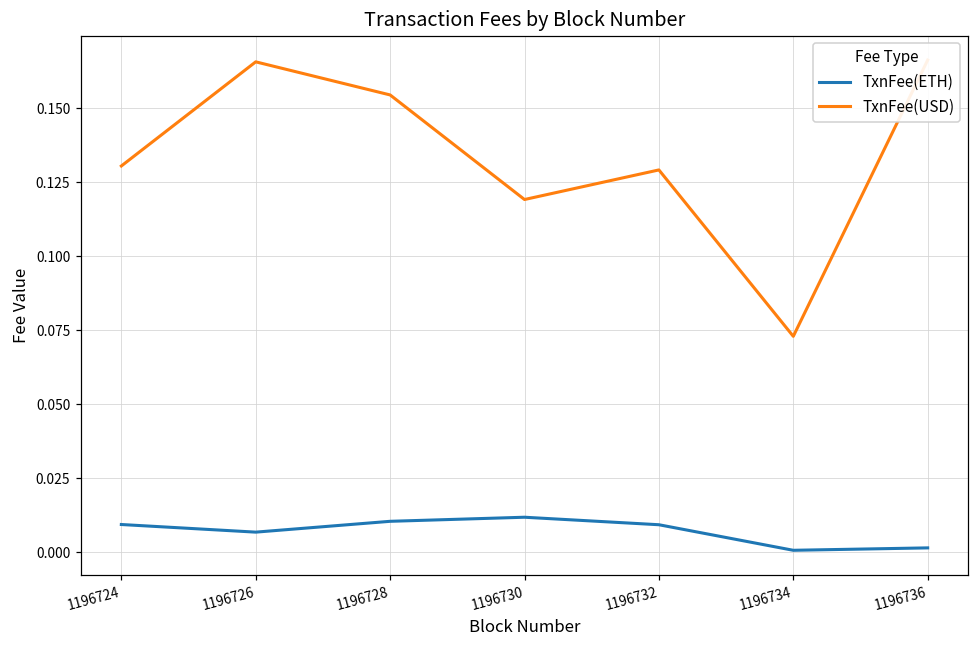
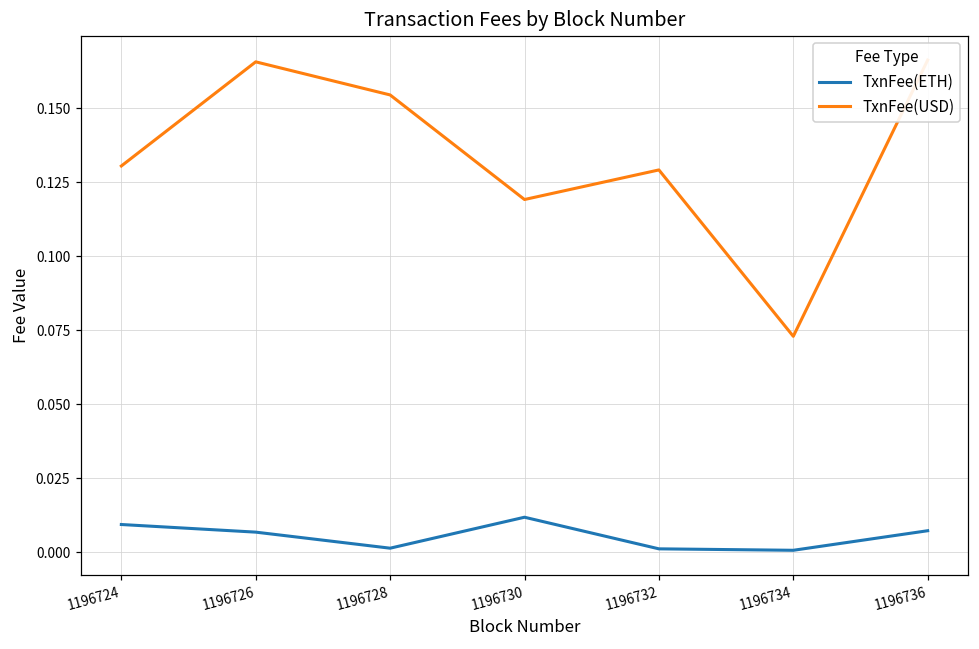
  {
    "TxnFee(ETH)": {
      "1196724": 0.009,
      "1196726": 0.007,
-     "1196728": 0.010,
+     "1196728": 0.001,
      "1196730": 0.012,
-     "1196732": 0.009,
+     "1196732": 0.001,
      "1196734": 0.001,
-     "1196736": 0.001
+     "1196736": 0.007
    },
    "TxnFee(USD)": {
      "1196724": 0.131,
      "1196726": 0.166,
      "1196728": 0.155,
      "1196730": 0.119,
      "1196732": 0.129,
      "1196734": 0.073
    }
  }
